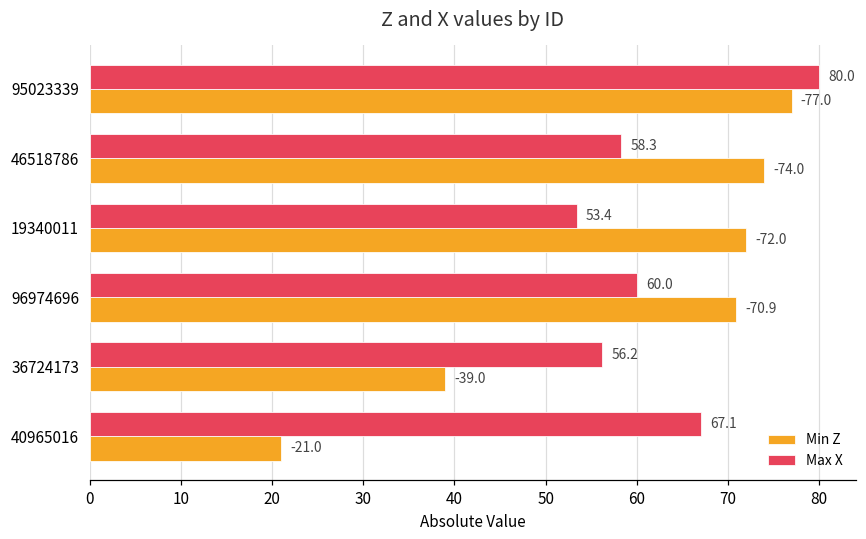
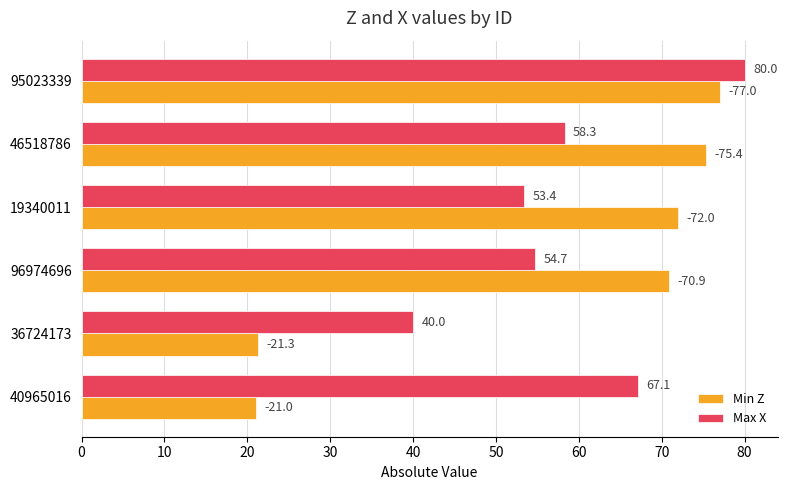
  {
    "Min Z": {
-     "46518786": -74.0,
-     "36724173": -39.0
+     "46518786": -75.4,
+     "36724173": -21.3
    },
    "Max X": {
      "95023339": 80.0,
      "46518786": 58.3,
      "19340011": 53.4,
-     "96974696": 60.0,
-     "36724173": 56.2,
+     "96974696": 54.7,
+     "36724173": 40.0,
      "40965016": 67.1
    }
  }
